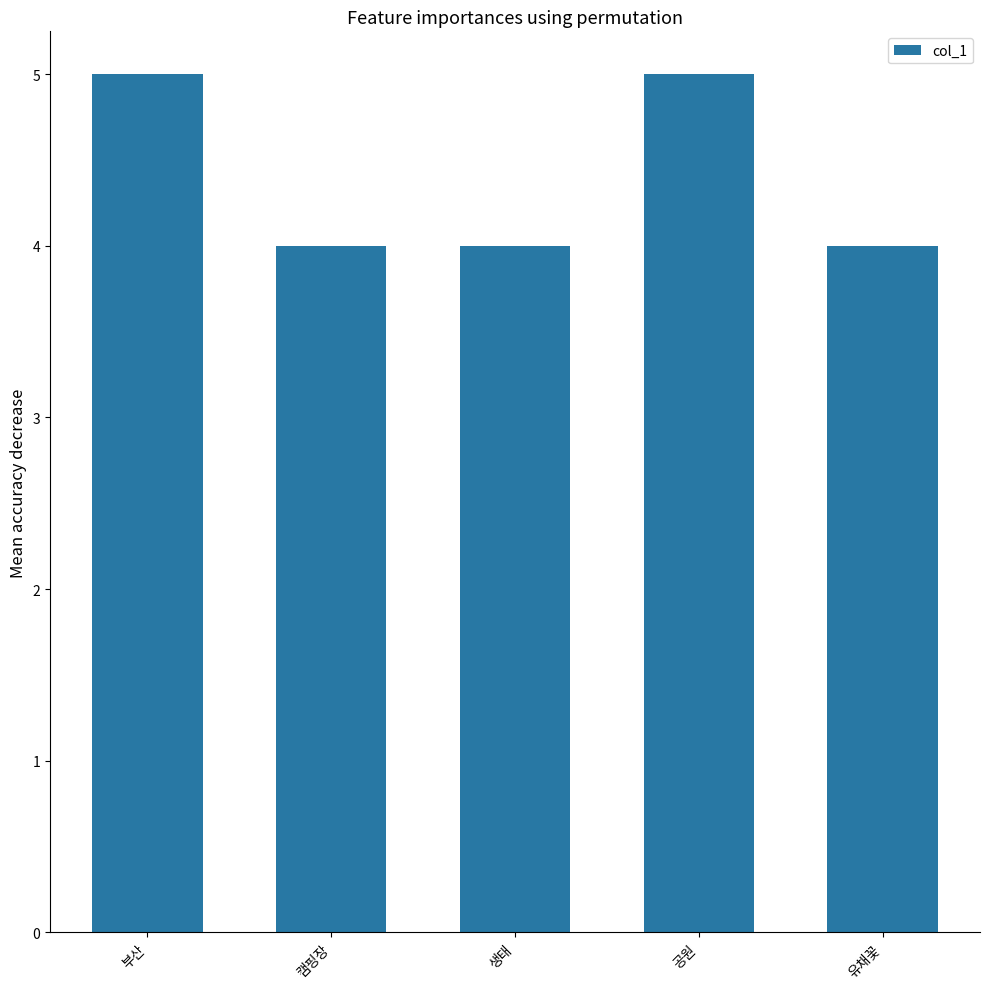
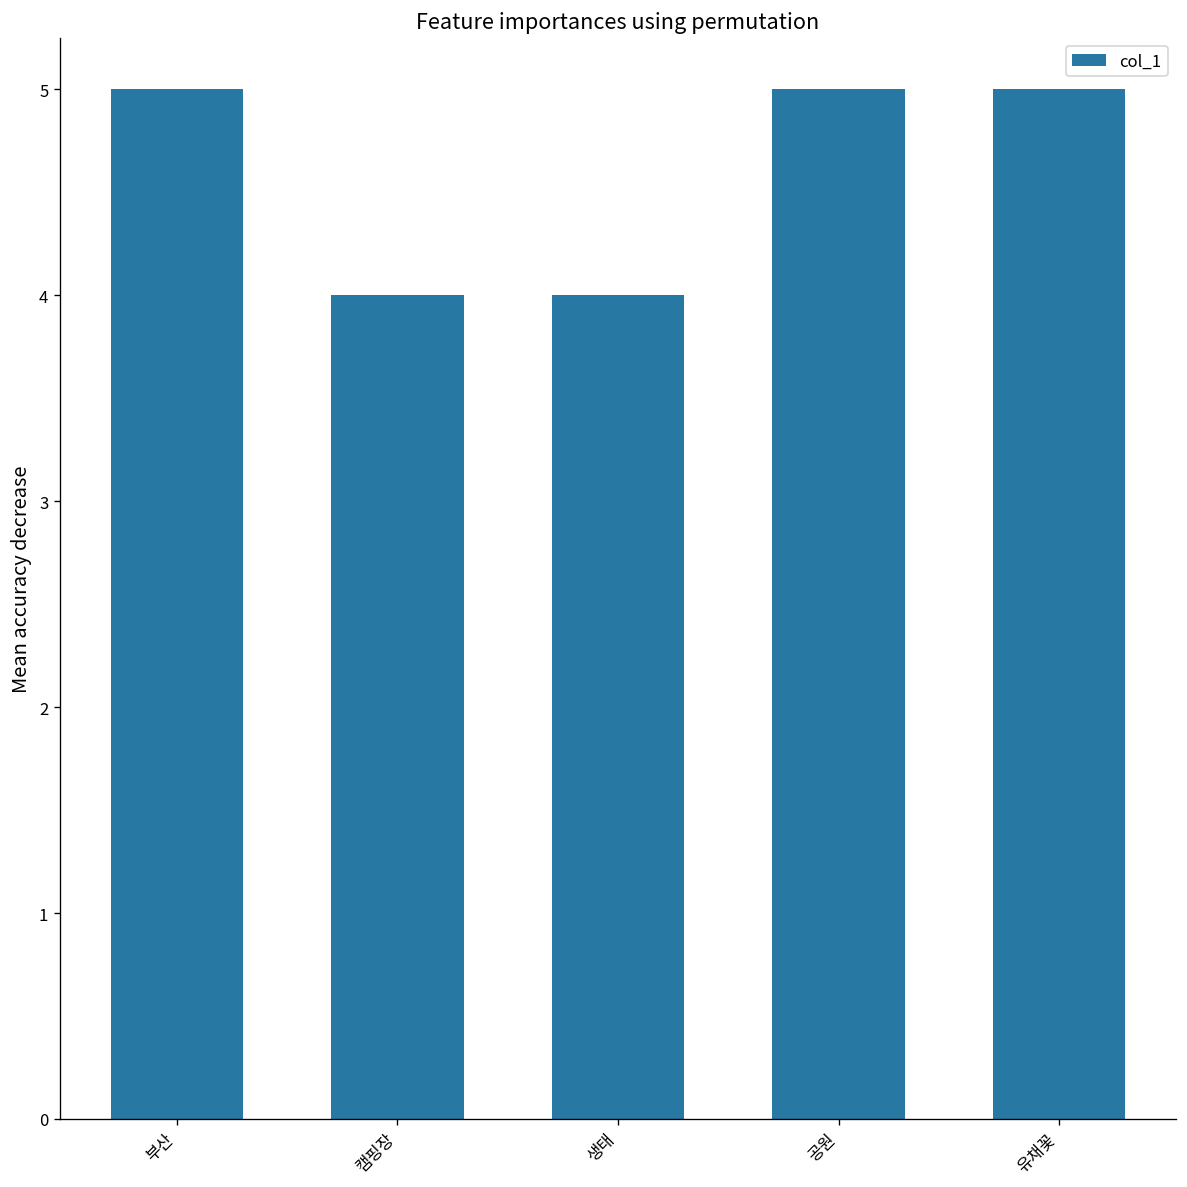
  {
    "부산": 5,
    "캠핑장": 4,
    "생태": 4,
    "공원": 5,
-   "유채꽃": 4
+   "유채꽃": 5
  }
